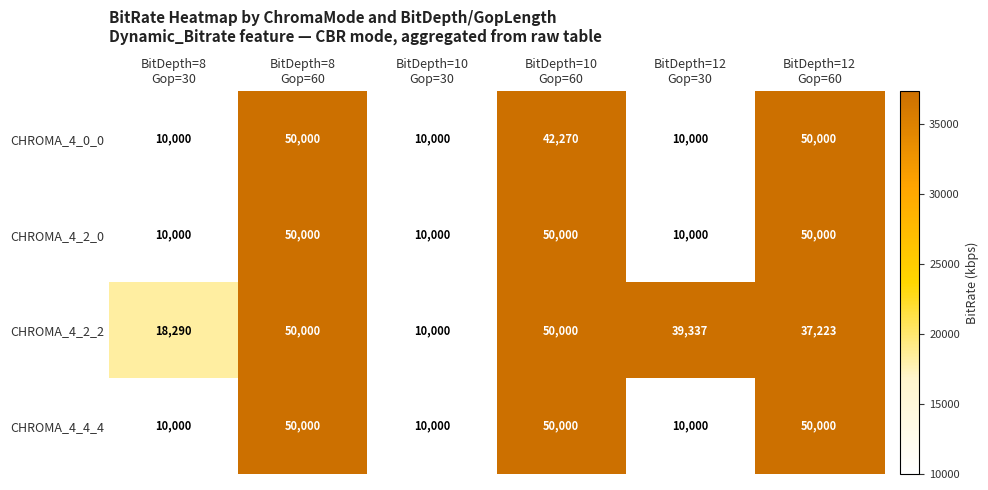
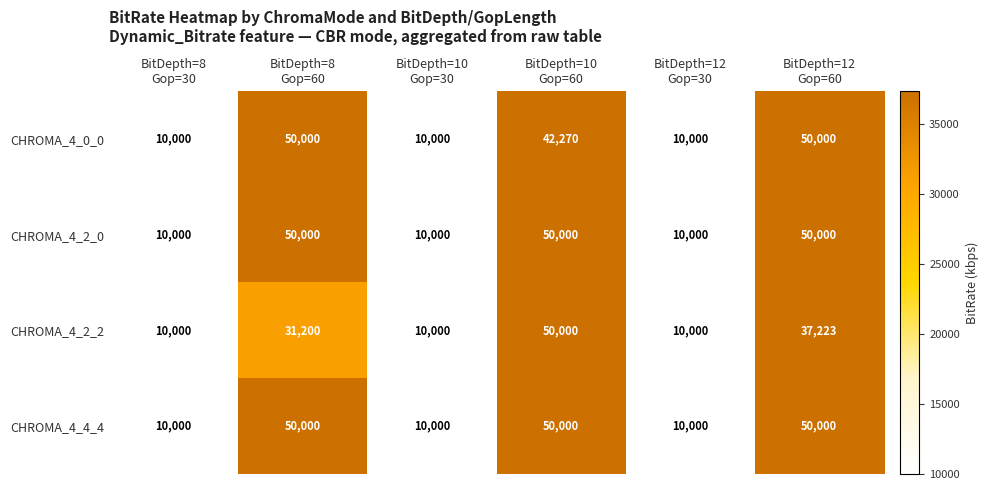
  {
    "CHROMA_4_0_0": {
      "BitDepth=8 Gop=30": "10,000",
      "BitDepth=8 Gop=60": "50,000",
      "BitDepth=10 Gop=30": "10,000",
      "BitDepth=10 Gop=60": "42,270",
      "BitDepth=12 Gop=30": "10,000",
      "BitDepth=12 Gop=60": "50,000"
    },
    "CHROMA_4_2_0": {
      "BitDepth=8 Gop=30": "10,000",
      "BitDepth=8 Gop=60": "50,000",
      "BitDepth=10 Gop=30": "10,000",
      "BitDepth=10 Gop=60": "50,000",
      "BitDepth=12 Gop=30": "10,000",
      "BitDepth=12 Gop=60": "50,000"
    },
    "CHROMA_4_2_2": {
-     "BitDepth=8 Gop=30": "18,290",
-     "BitDepth=8 Gop=60": "50,000",
+     "BitDepth=8 Gop=30": "10,000",
+     "BitDepth=8 Gop=60": "31,200",
      "BitDepth=10 Gop=30": "10,000",
      "BitDepth=10 Gop=60": "50,000",
-     "BitDepth=12 Gop=30": "39,337",
+     "BitDepth=12 Gop=30": "10,000",
      "BitDepth=12 Gop=60": "37,223"
    },
    "CHROMA_4_4_4": {
      "BitDepth=8 Gop=30": "10,000",
      "BitDepth=8 Gop=60": "50,000",
      "BitDepth=10 Gop=30": "10,000",
      "BitDepth=10 Gop=60": "50,000",
      "BitDepth=12 Gop=30": "10,000",
      "BitDepth=12 Gop=60": "50,000"
    }
  }
